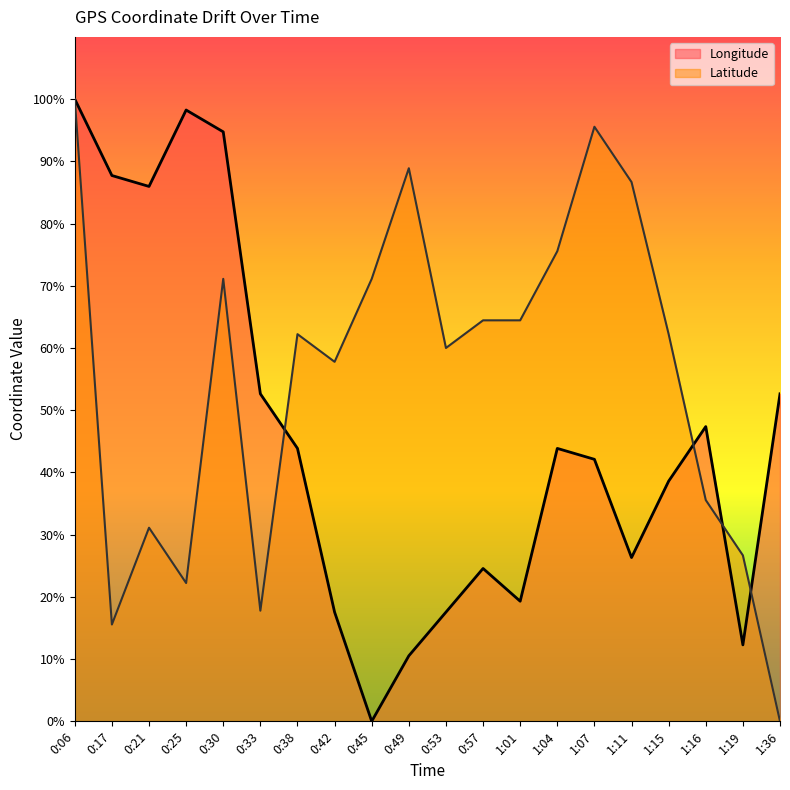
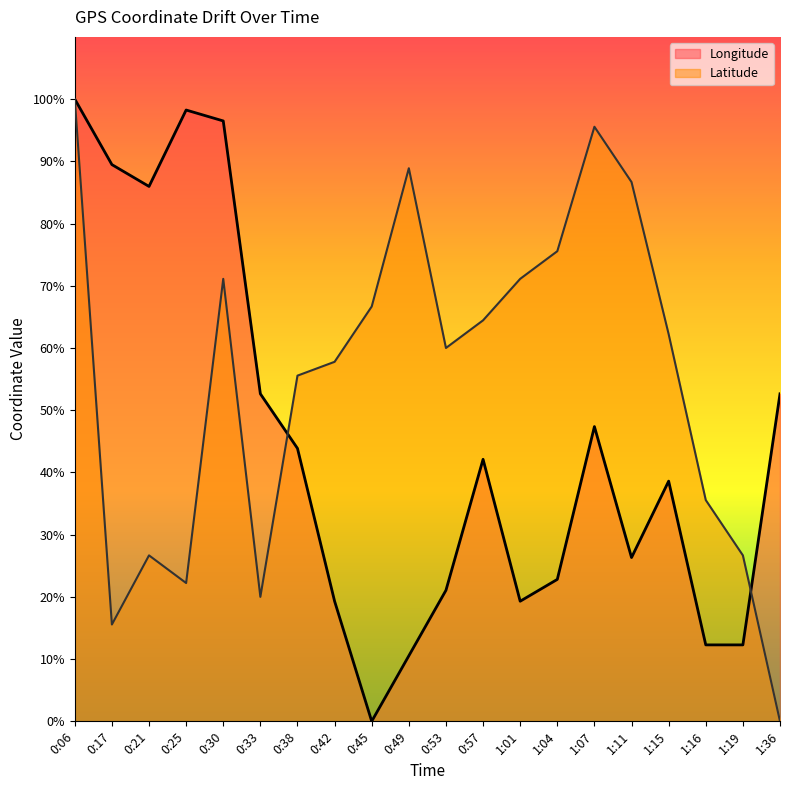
  {
    "Longitude": {
-     "0:17": "88%",
+     "0:17": "89%",
      "0:21": "86%",
      "0:25": "98%",
-     "0:30": "95%",
+     "0:30": "96%",
      "0:33": "53%",
      "0:38": "44%",
-     "0:42": "18%",
+     "0:42": "19%",
      "0:45": "0%",
      "0:49": "11%",
-     "0:53": "18%",
-     "0:57": "25%",
+     "0:53": "21%",
+     "0:57": "42%",
      "1:01": "19%",
-     "1:04": "44%",
-     "1:07": "42%",
+     "1:04": "23%",
+     "1:07": "47%",
      "1:11": "26%",
      "1:15": "39%",
-     "1:16": "47%",
+     "1:16": "12%",
      "1:19": "12%",
      "1:36": "53%"
    },
    "Latitude": {
      "0:17": "16%",
-     "0:21": "31%",
+     "0:21": "27%",
      "0:25": "22%",
      "0:30": "71%",
-     "0:33": "18%",
-     "0:38": "62%",
+     "0:33": "20%",
+     "0:38": "56%",
      "0:42": "58%",
-     "0:45": "71%",
+     "0:45": "67%",
      "0:49": "89%",
      "0:53": "60%",
      "0:57": "64%",
-     "1:01": "64%",
+     "1:01": "71%",
      "1:04": "76%",
      "1:07": "96%",
      "1:11": "87%",
      "1:15": "62%",
      "1:16": "36%",
      "1:19": "27%",
      "1:36": "0%"
    }
  }
